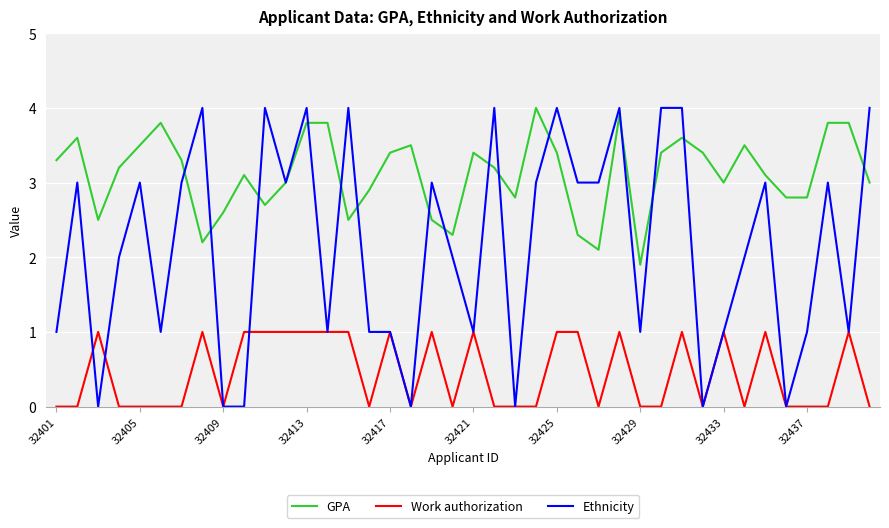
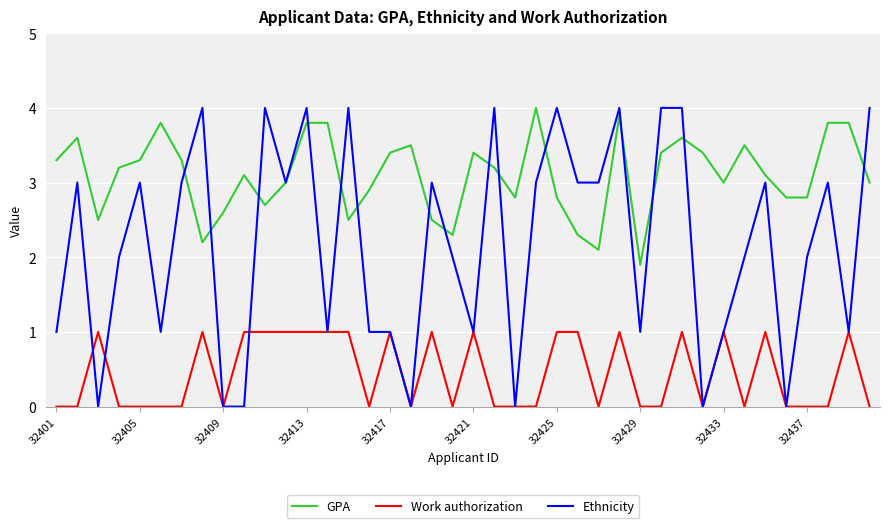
  {
    "GPA": {
      "32401": 3.3,
-     "32405": 3.5,
+     "32405": 3.3,
      "32409": 2.6,
      "32413": 3.8,
      "32417": 3.4,
      "32421": 3.4,
-     "32425": 3.4,
+     "32425": 2.8,
      "32429": 1.9,
      "32433": 3.0,
      "32437": 2.8
    },
    "Work authorization": {
      "32401": 0.0,
      "32405": 0.0,
      "32413": 1.0,
      "32425": 1.0,
      "32429": 0.0,
      "32437": 0.0
    },
    "Ethnicity": {
      "32401": 1,
      "32405": 3,
      "32413": 4,
      "32425": 4,
      "32429": 1,
-     "32437": 1
+     "32437": 2
    }
  }
